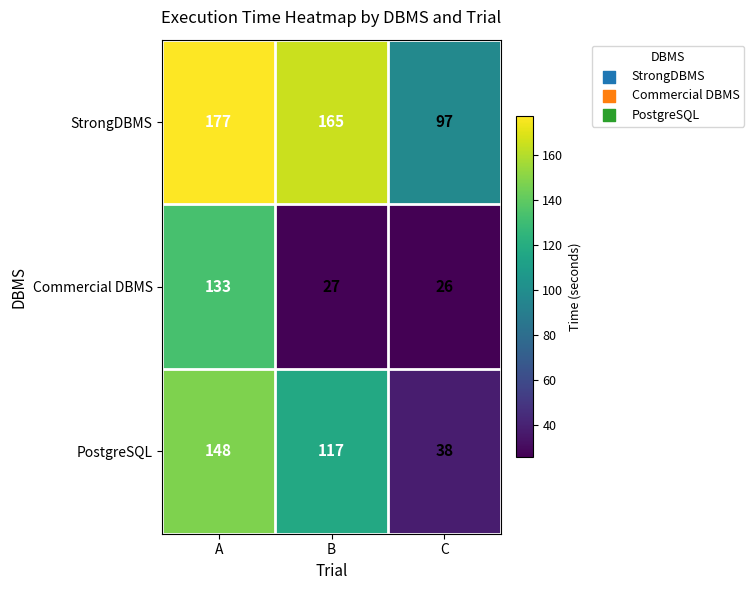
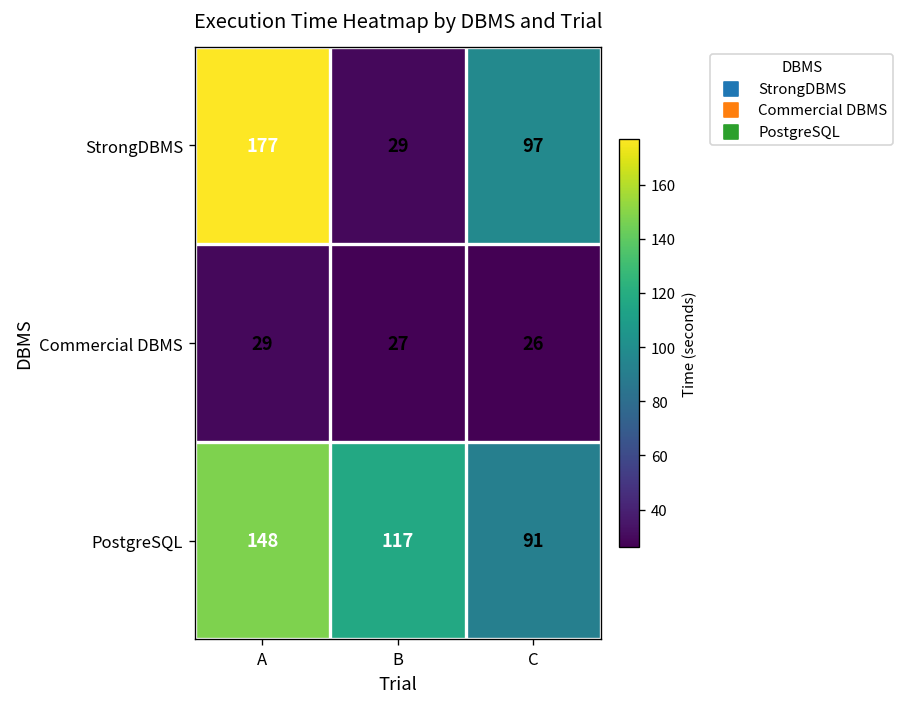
  {
    "StrongDBMS": {
      "A": 177,
-     "B": 165,
+     "B": 29,
      "C": 97
    },
    "Commercial DBMS": {
-     "A": 133,
+     "A": 29,
      "B": 27,
      "C": 26
    },
    "PostgreSQL": {
      "A": 148,
      "B": 117,
-     "C": 38
+     "C": 91
    }
  }
